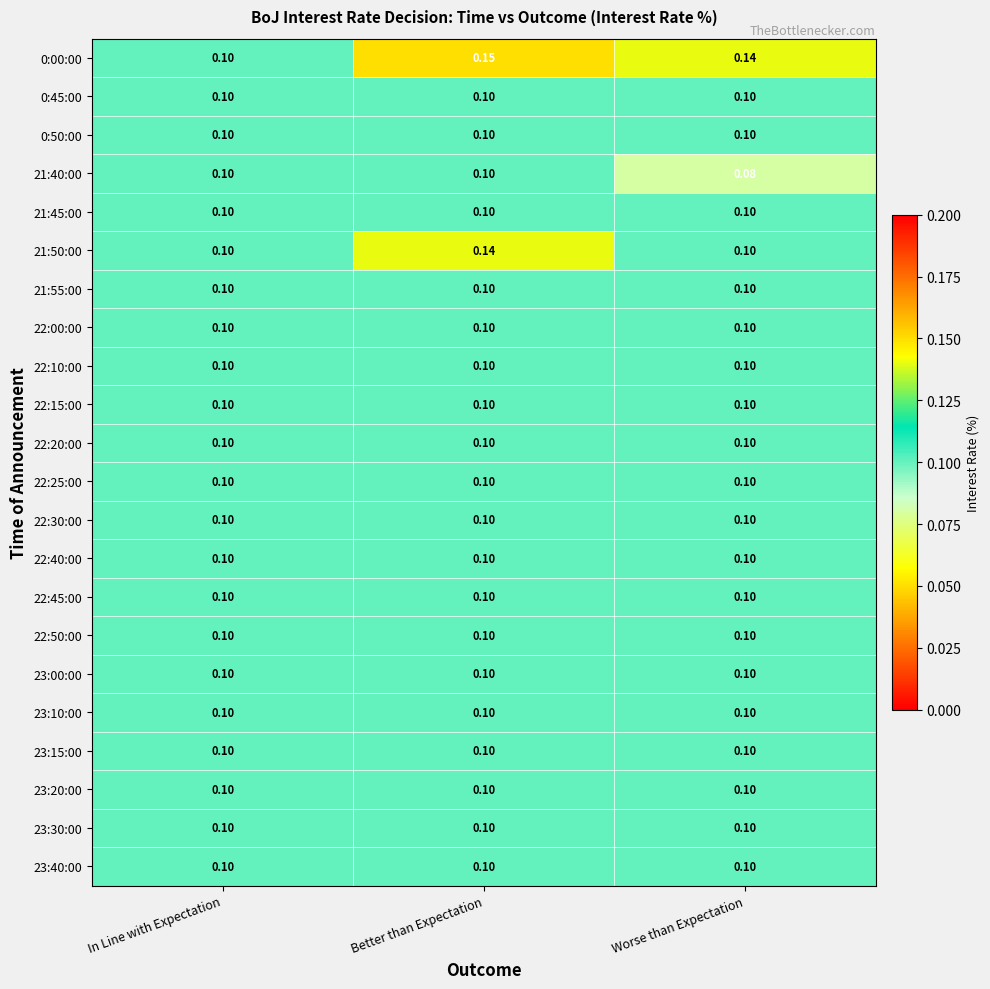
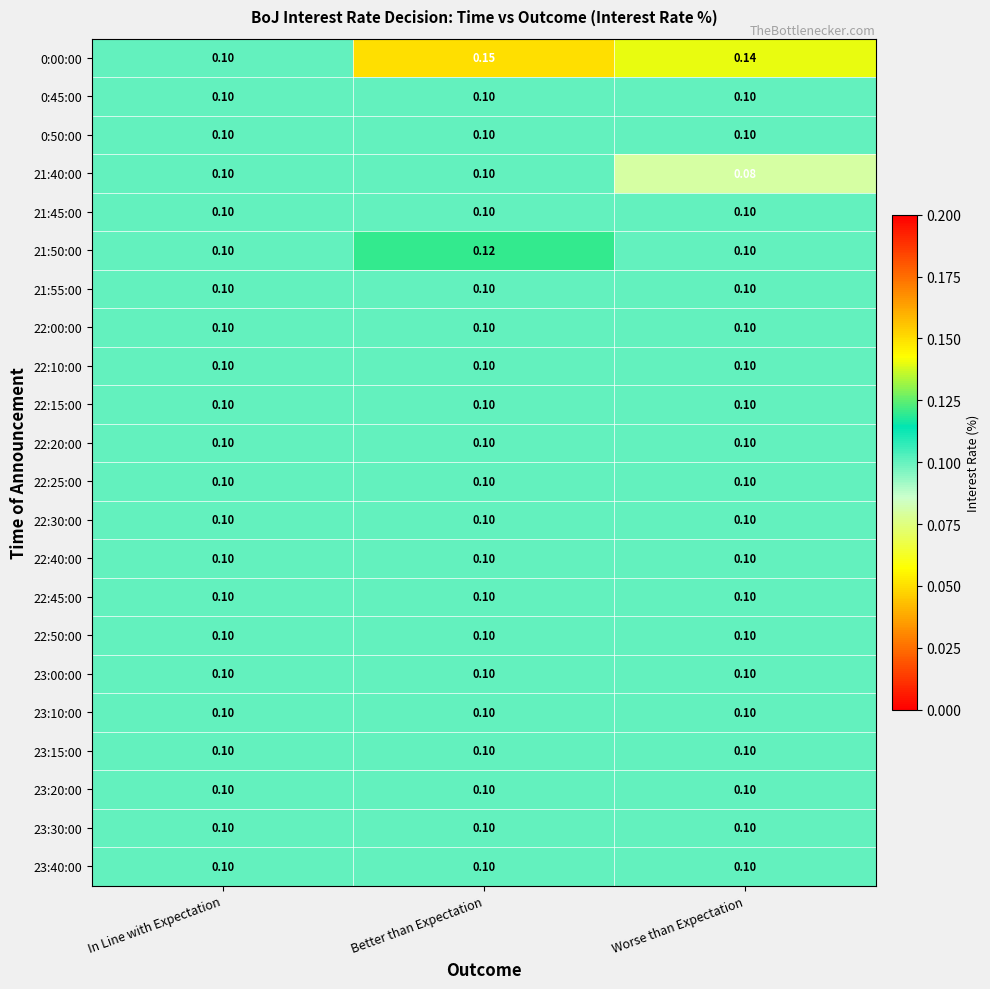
  {
    "0:00:00": {
      "In Line with Expectation": 0.10,
      "Better than Expectation": 0.15,
      "Worse than Expectation": 0.14
    },
    "0:45:00": {
      "In Line with Expectation": 0.10,
      "Better than Expectation": 0.10,
      "Worse than Expectation": 0.10
    },
    "0:50:00": {
      "In Line with Expectation": 0.10,
      "Better than Expectation": 0.10,
      "Worse than Expectation": 0.10
    },
    "21:40:00": {
      "In Line with Expectation": 0.10,
      "Better than Expectation": 0.10,
      "Worse than Expectation": 0.08
    },
    "21:45:00": {
      "In Line with Expectation": 0.10,
      "Better than Expectation": 0.10,
      "Worse than Expectation": 0.10
    },
    "21:50:00": {
      "In Line with Expectation": 0.10,
-     "Better than Expectation": 0.14,
+     "Better than Expectation": 0.12,
      "Worse than Expectation": 0.10
    },
    "21:55:00": {
      "In Line with Expectation": 0.10,
      "Better than Expectation": 0.10,
      "Worse than Expectation": 0.10
    },
    "22:00:00": {
      "In Line with Expectation": 0.10,
      "Better than Expectation": 0.10,
      "Worse than Expectation": 0.10
    },
    "22:10:00": {
      "In Line with Expectation": 0.10,
      "Better than Expectation": 0.10,
      "Worse than Expectation": 0.10
    },
    "22:15:00": {
      "In Line with Expectation": 0.10,
      "Better than Expectation": 0.10,
      "Worse than Expectation": 0.10
    },
    "22:20:00": {
      "In Line with Expectation": 0.10,
      "Better than Expectation": 0.10,
      "Worse than Expectation": 0.10
    },
    "22:25:00": {
      "In Line with Expectation": 0.10,
      "Better than Expectation": 0.10,
      "Worse than Expectation": 0.10
    },
    "22:30:00": {
      "In Line with Expectation": 0.10,
      "Better than Expectation": 0.10,
      "Worse than Expectation": 0.10
    },
    "22:40:00": {
      "In Line with Expectation": 0.10,
      "Better than Expectation": 0.10,
      "Worse than Expectation": 0.10
    },
    "22:45:00": {
      "In Line with Expectation": 0.10,
      "Better than Expectation": 0.10,
      "Worse than Expectation": 0.10
    },
    "22:50:00": {
      "In Line with Expectation": 0.10,
      "Better than Expectation": 0.10,
      "Worse than Expectation": 0.10
    },
    "23:00:00": {
      "In Line with Expectation": 0.10,
      "Better than Expectation": 0.10,
      "Worse than Expectation": 0.10
    },
    "23:10:00": {
      "In Line with Expectation": 0.10,
      "Better than Expectation": 0.10,
      "Worse than Expectation": 0.10
    },
    "23:15:00": {
      "In Line with Expectation": 0.10,
      "Better than Expectation": 0.10,
      "Worse than Expectation": 0.10
    },
    "23:20:00": {
      "In Line with Expectation": 0.10,
      "Better than Expectation": 0.10,
      "Worse than Expectation": 0.10
    },
    "23:30:00": {
      "In Line with Expectation": 0.10,
      "Better than Expectation": 0.10,
      "Worse than Expectation": 0.10
    },
    "23:40:00": {
      "In Line with Expectation": 0.10,
      "Better than Expectation": 0.10,
      "Worse than Expectation": 0.10
    }
  }
